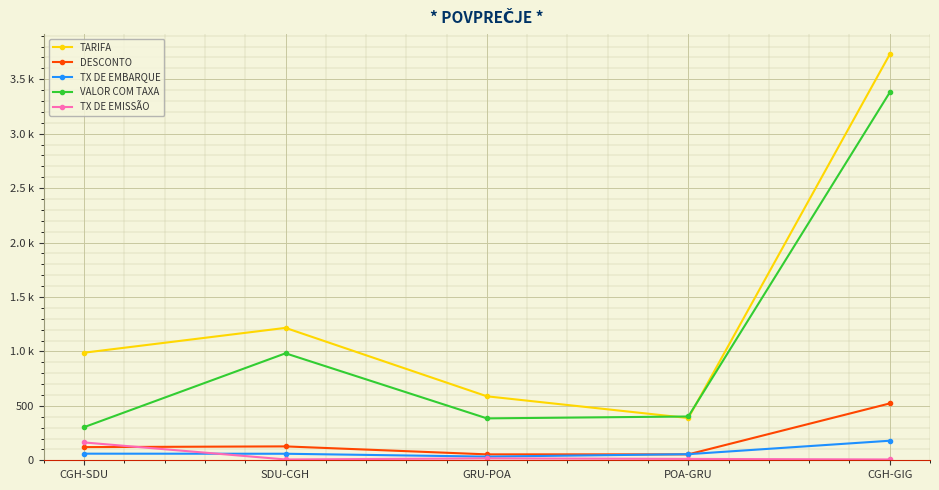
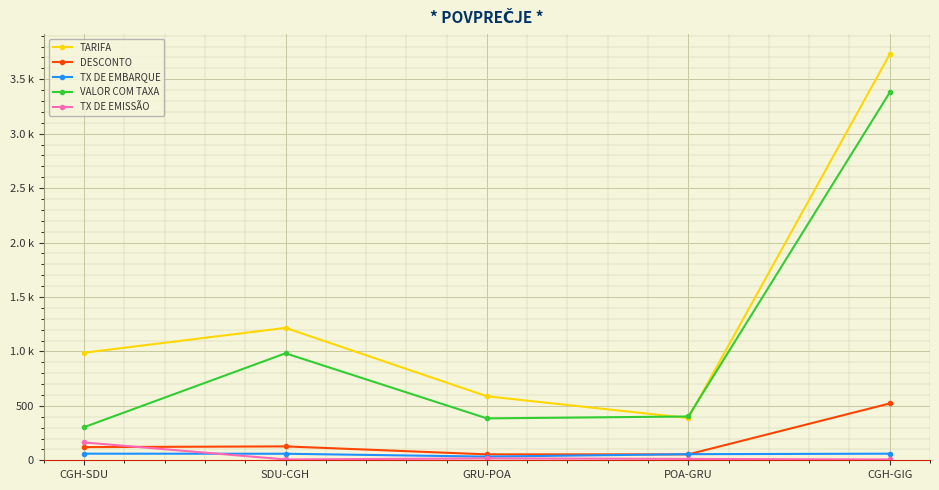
  {
    "TARIFA": {
      "CGH-SDU": 990,
      "SDU-CGH": 1220,
      "GRU-POA": 590,
      "CGH-GIG": 3730
    },
    "DESCONTO": {
      "CGH-SDU": 120,
      "SDU-CGH": 130,
      "CGH-GIG": 520
    },
    "TX DE EMBARQUE": {
      "CGH-SDU": 60,
      "SDU-CGH": 60,
-     "CGH-GIG": 180
+     "CGH-GIG": 60
    },
    "VALOR COM TAXA": {
      "CGH-SDU": 300,
      "SDU-CGH": 980,
      "GRU-POA": 380,
      "CGH-GIG": 3380
    },
    "TX DE EMISSÃO": {
      "CGH-SDU": 160,
      "SDU-CGH": 10,
      "POA-GRU": 10,
      "CGH-GIG": 10
    }
  }
